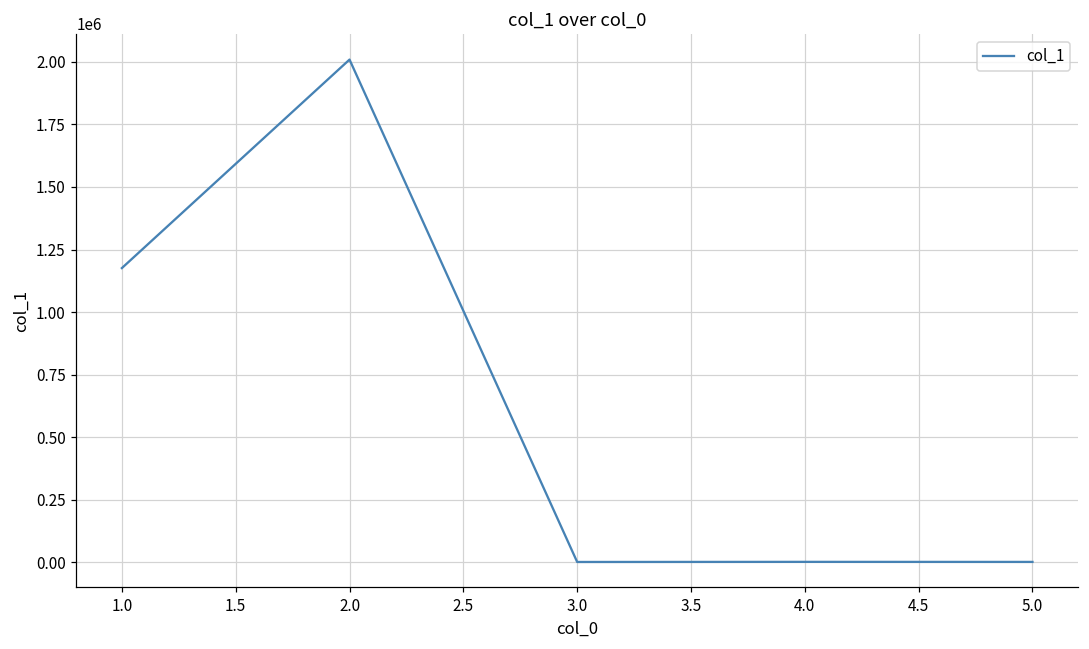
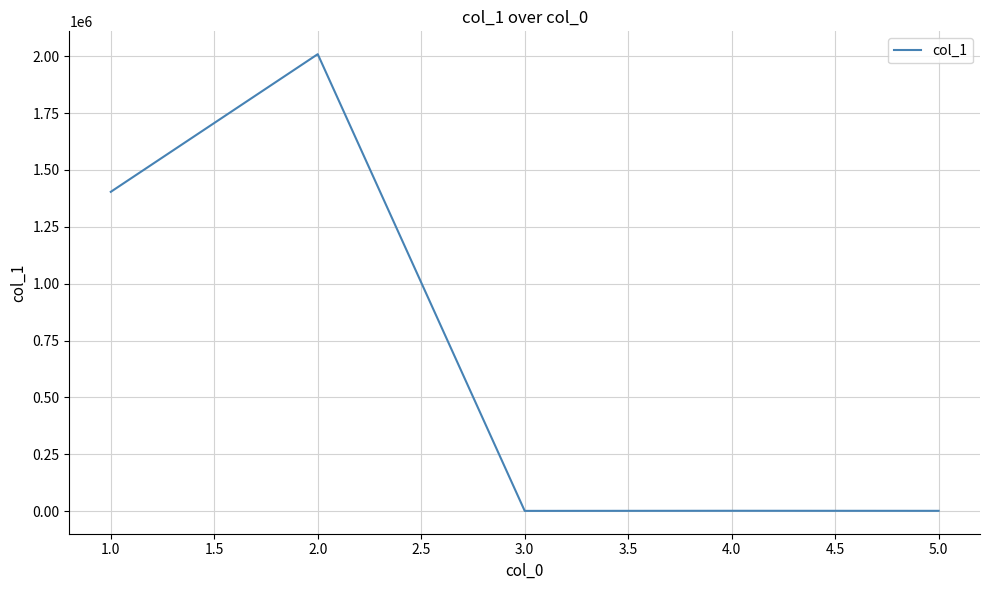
  {
-   "1.0": 1180000,
+   "1.0": 1400000,
    "2.0": 2010000,
    "3.0": 0,
    "4.0": 0,
    "5.0": 0
  }
